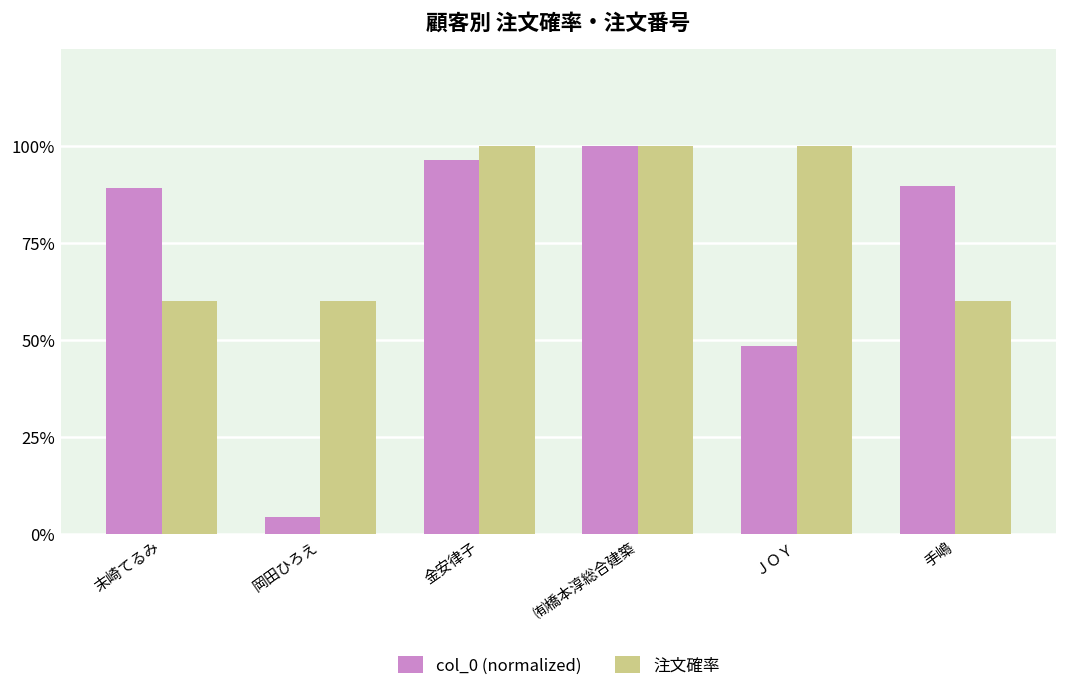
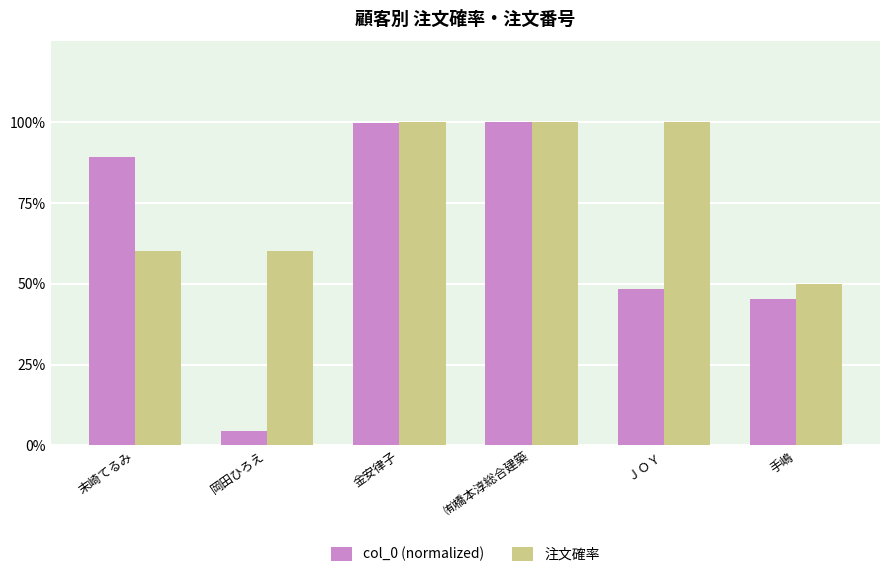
  {
    "col_0 (normalized)": {
      "末崎てるみ": "89%",
      "岡田ひろえ": "4%",
-     "金安律子": "96%",
+     "金安律子": "100%",
      "㈲橋本淳総合建築": "100%",
      "ＪＯＹ": "48%",
-     "手嶋": "90%"
+     "手嶋": "45%"
    },
    "注文確率": {
      "末崎てるみ": "60%",
      "岡田ひろえ": "60%",
      "金安律子": "100%",
      "㈲橋本淳総合建築": "100%",
      "ＪＯＹ": "100%",
-     "手嶋": "60%"
+     "手嶋": "50%"
    }
  }
